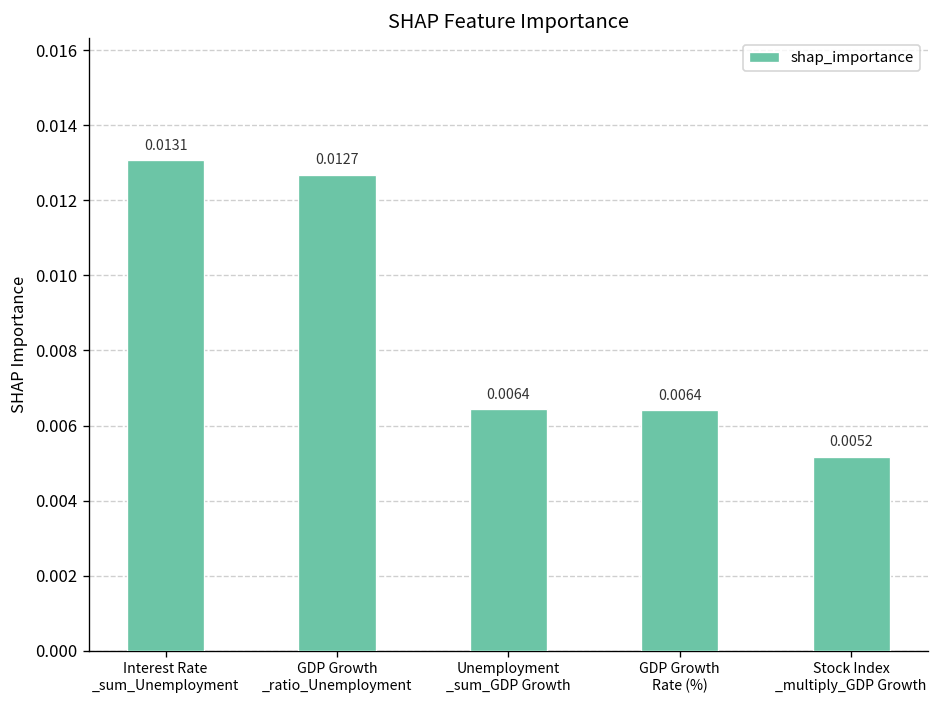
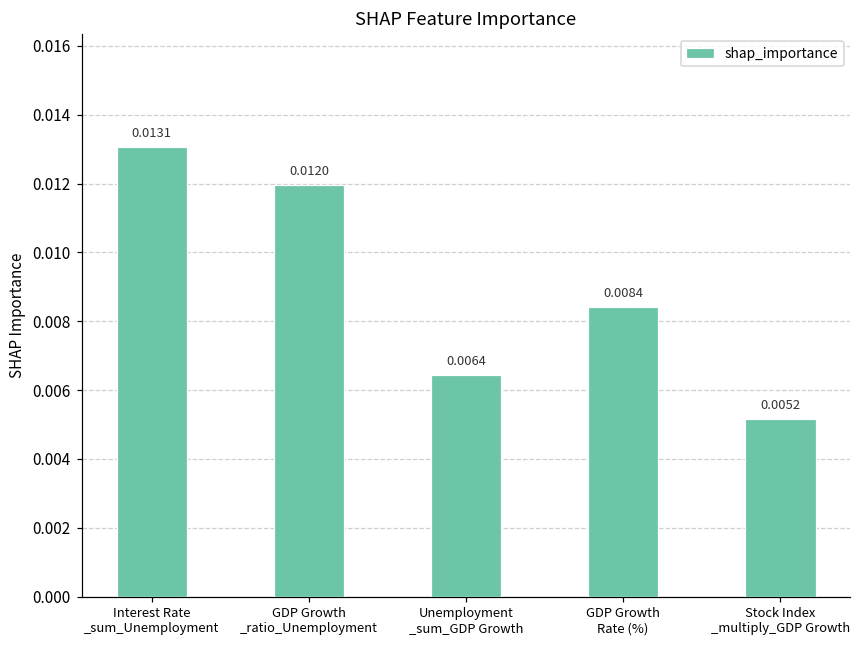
  {
    "Interest Rate _sum_Unemployment": 0.0131,
-   "GDP Growth _ratio_Unemployment": 0.0127,
+   "GDP Growth _ratio_Unemployment": 0.0120,
    "Unemployment _sum_GDP Growth": 0.0064,
-   "GDP Growth Rate (%)": 0.0064,
+   "GDP Growth Rate (%)": 0.0084,
    "Stock Index _multiply_GDP Growth": 0.0052
  }
